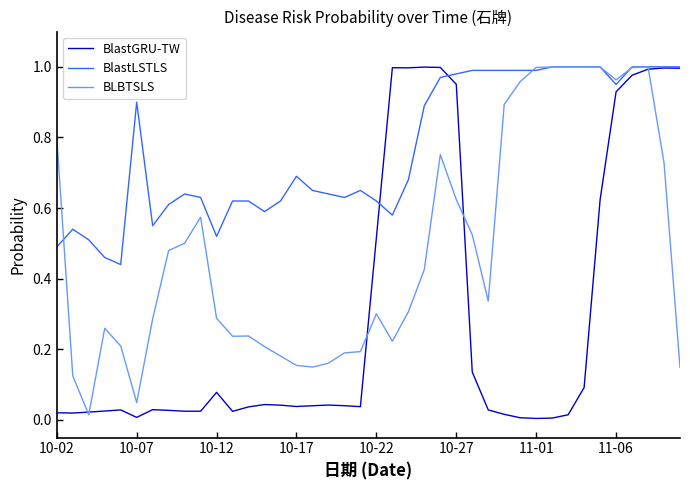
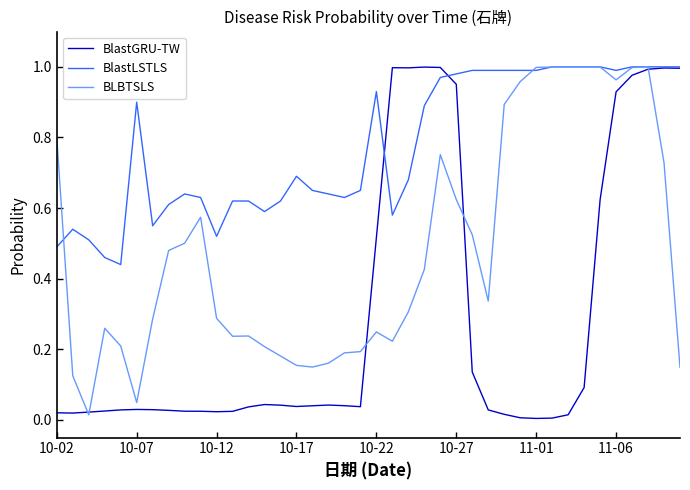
  {
    "BlastGRU-TW": {
      "10-02": 0.02,
-     "10-07": 0.01,
-     "10-12": 0.08,
+     "10-07": 0.03,
+     "10-12": 0.02,
      "10-17": 0.04,
      "10-22": 0.52,
      "10-27": 0.95,
      "11-01": 0.00,
      "11-06": 0.93
    },
    "BlastLSTLS": {
      "10-02": 0.49,
      "10-07": 0.90,
      "10-12": 0.52,
      "10-17": 0.69,
-     "10-22": 0.62,
+     "10-22": 0.93,
      "10-27": 0.98,
      "11-01": 0.99,
-     "11-06": 0.95
+     "11-06": 0.99
    },
    "BLBTSLS": {
      "10-02": 0.80,
      "10-07": 0.05,
      "10-12": 0.29,
      "10-17": 0.15,
-     "10-22": 0.30,
+     "10-22": 0.25,
      "10-27": 0.62,
      "11-01": 1.00,
      "11-06": 0.96
    }
  }
